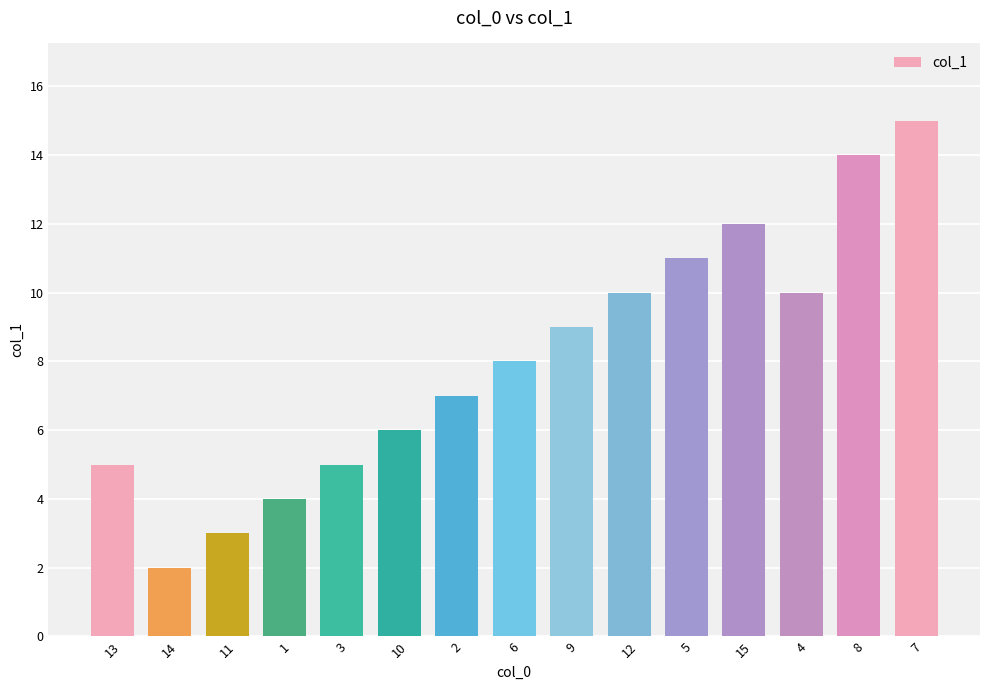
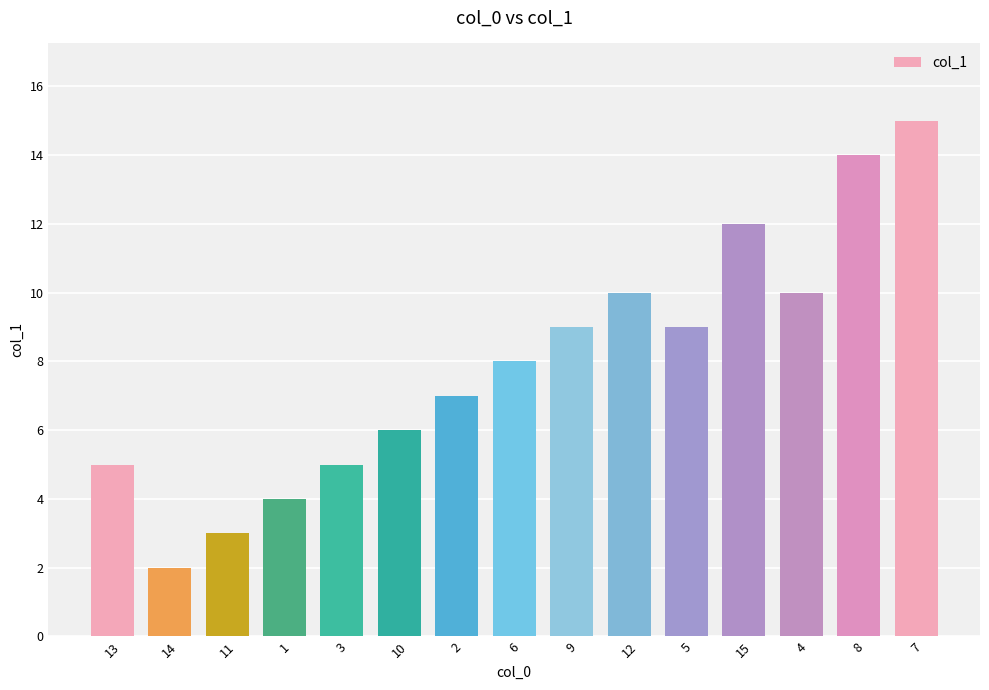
  {
    "13": 5,
    "14": 2,
    "11": 3,
    "1": 4,
    "3": 5,
    "10": 6,
    "2": 7,
    "6": 8,
    "9": 9,
    "12": 10,
-   "5": 11,
+   "5": 9,
    "15": 12,
    "4": 10,
    "8": 14,
    "7": 15
  }
